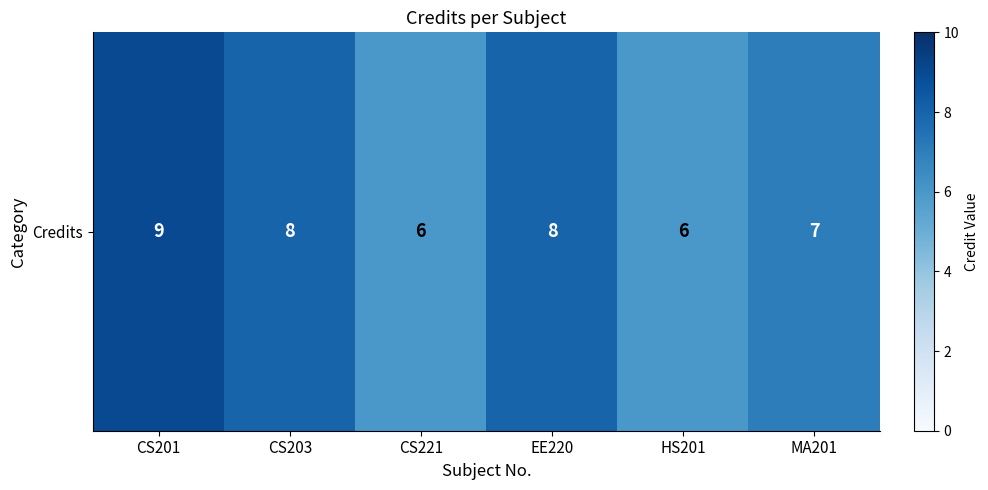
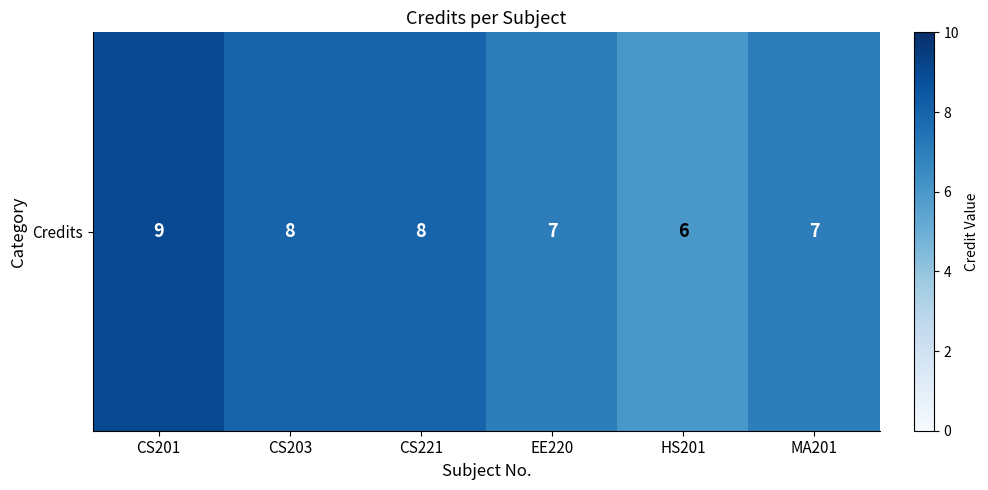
  {
    "Credits": {
      "CS201": 9,
      "CS203": 8,
-     "CS221": 6,
-     "EE220": 8,
+     "CS221": 8,
+     "EE220": 7,
      "HS201": 6,
      "MA201": 7
    }
  }
